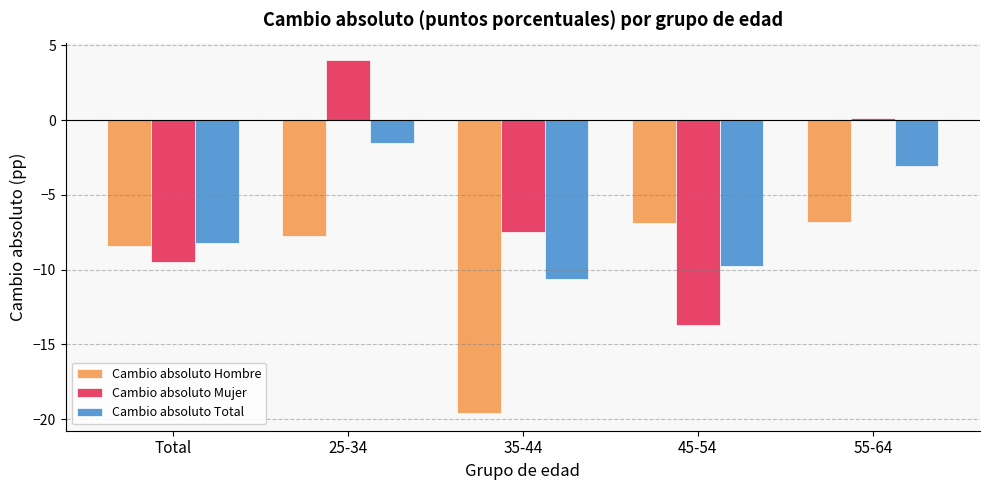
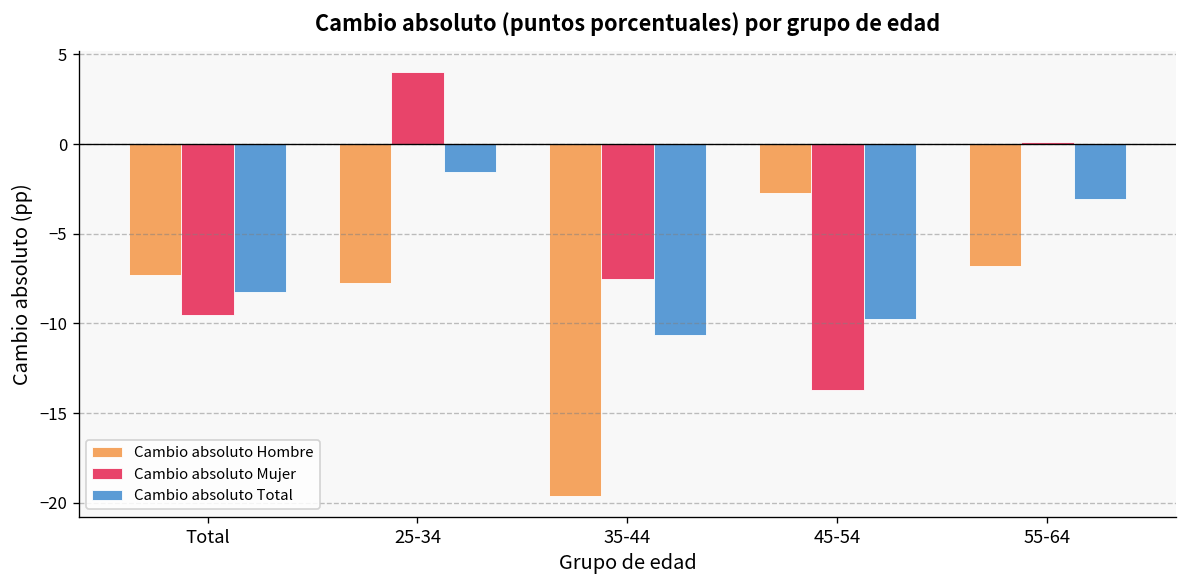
  {
    "Cambio absoluto Hombre": {
-     "Total": -8.4,
+     "Total": -7.3,
      "25-34": -7.7,
      "35-44": -19.6,
-     "45-54": -6.9,
+     "45-54": -2.7,
      "55-64": -6.8
    },
    "Cambio absoluto Mujer": {
      "Total": -9.5,
      "25-34": 4.0,
      "35-44": -7.5,
      "45-54": -13.7
    },
    "Cambio absoluto Total": {
      "Total": -8.2,
      "25-34": -1.5,
      "35-44": -10.6,
      "45-54": -9.8,
      "55-64": -3.1
    }
  }
